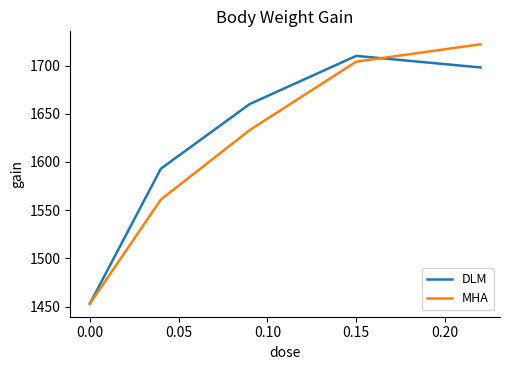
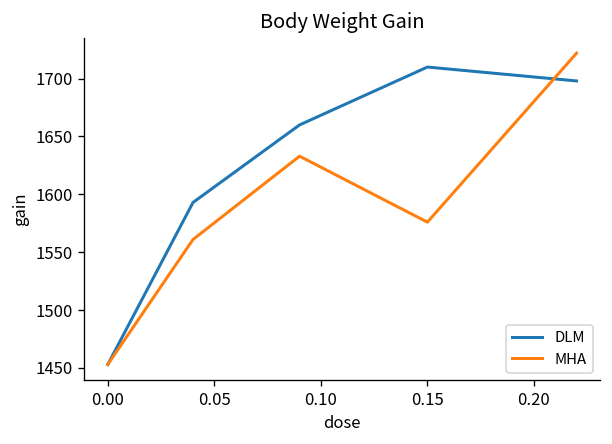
  {
    "DLM": {
      "0.15": 1710
    },
    "MHA": {
-     "0.15": 1700
+     "0.15": 1580
    }
  }
